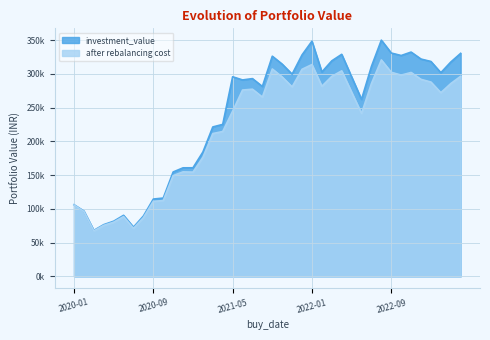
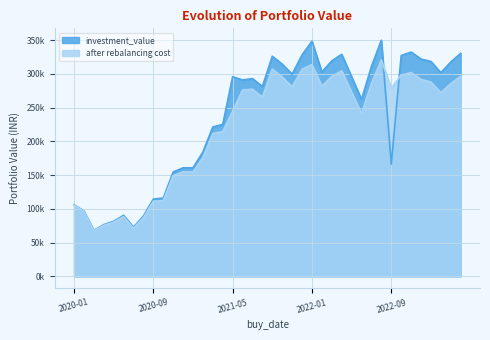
  {
    "investment_value": {
      "2021-05": 300000,
      "2022-01": 350000,
-     "2022-09": 330000
+     "2022-09": 170000
    },
    "after rebalancing cost": {
      "2021-05": 240000,
      "2022-01": 310000,
-     "2022-09": 300000
+     "2022-09": 280000
    }
  }
